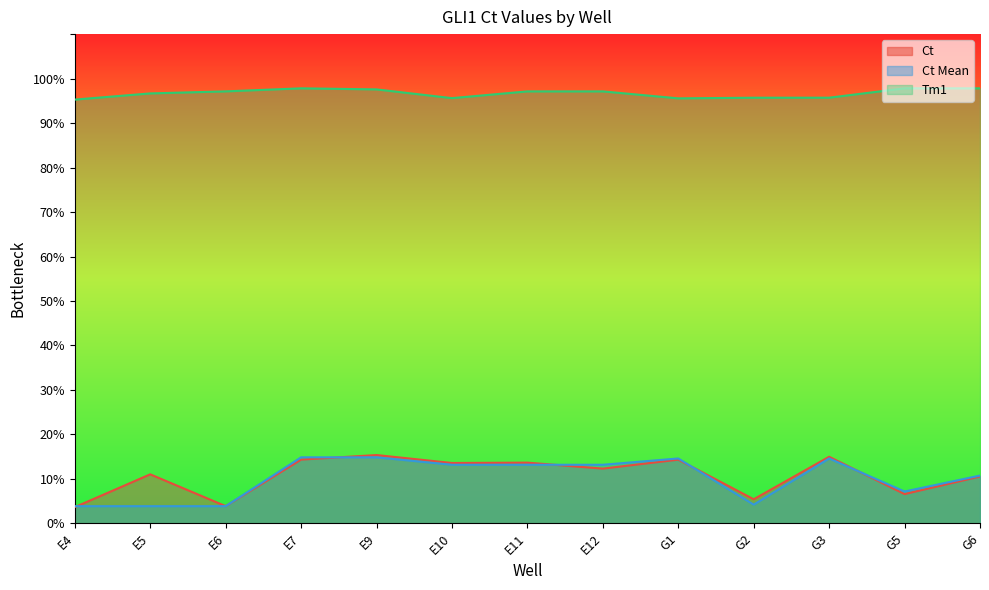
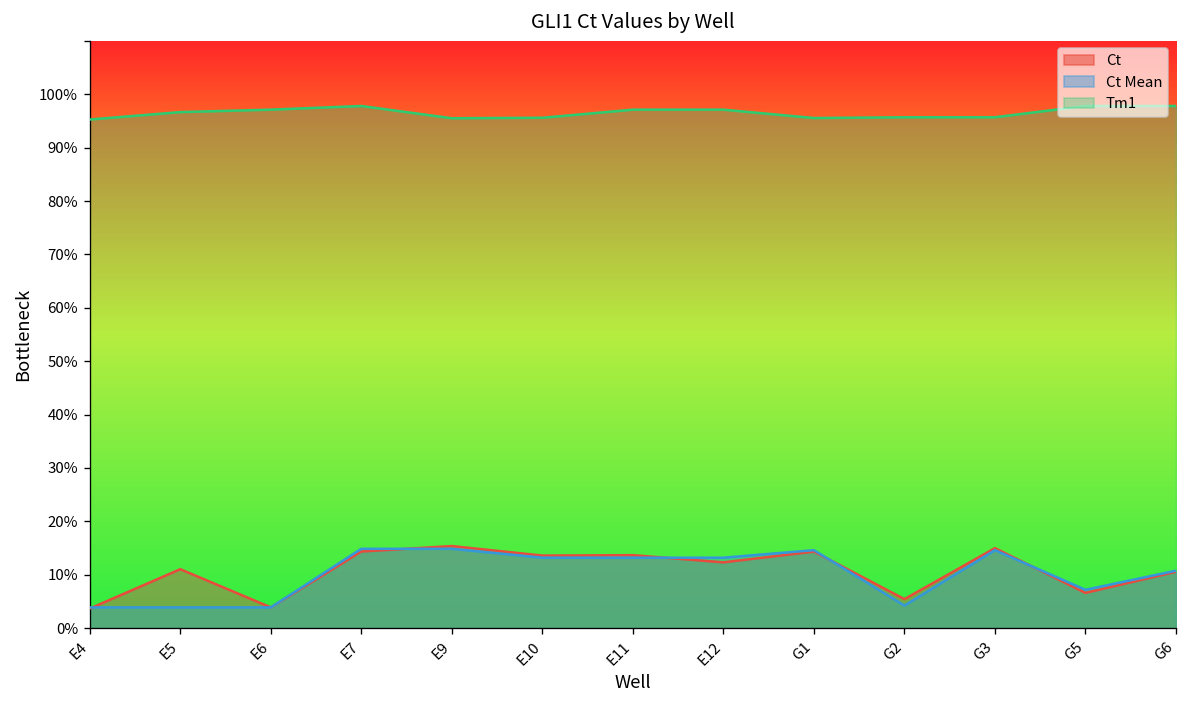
  {
    "Ct": {
      "E5": "11%",
      "E12": "12%",
      "G2": "5%",
      "G5": "7%"
    },
    "Ct Mean": {
      "E5": "4%",
      "E12": "13%",
      "G2": "4%",
      "G5": "7%"
    },
    "Tm1": {
      "E4": "95%",
      "E5": "97%",
      "E6": "97%",
      "E7": "98%",
-     "E9": "98%",
+     "E9": "96%",
      "E10": "96%",
      "E11": "97%",
      "E12": "97%",
      "G1": "96%",
      "G2": "96%",
      "G3": "96%",
      "G6": "98%"
    }
  }
